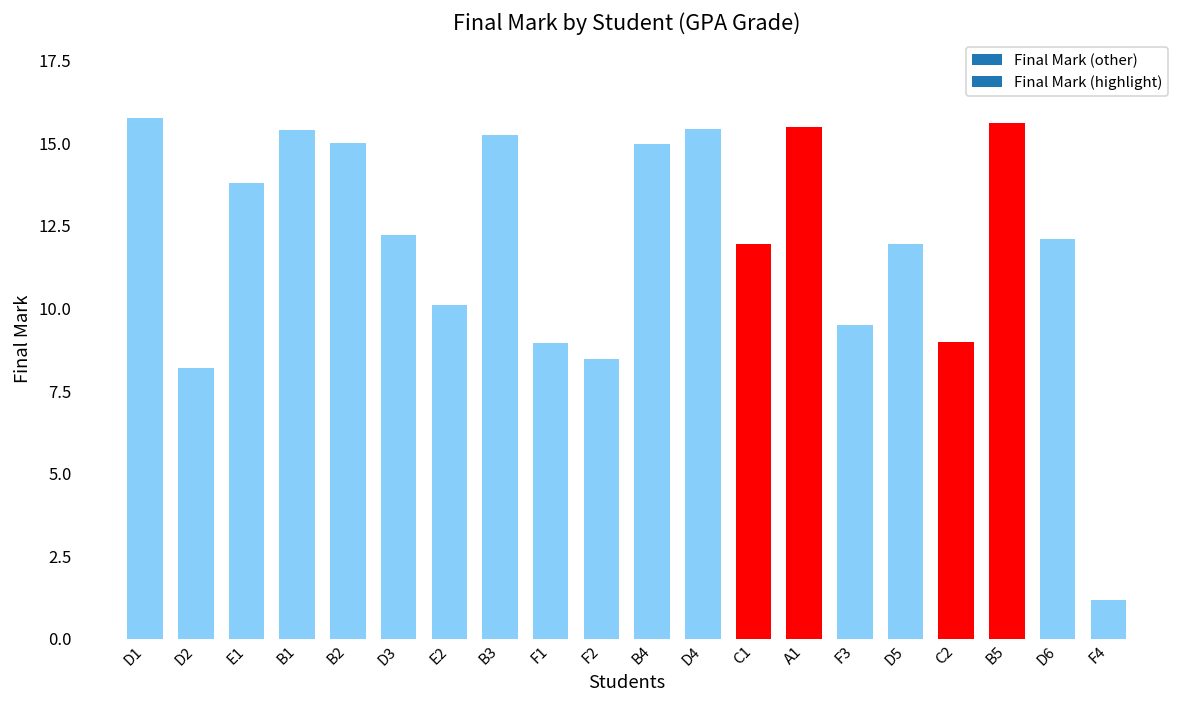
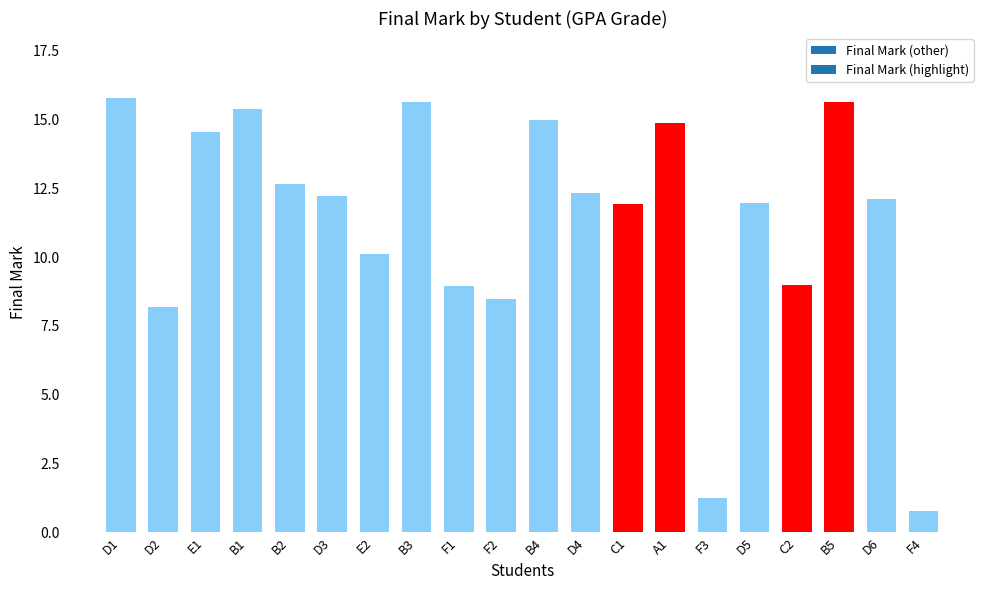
  {
    "D1": 15.8,
    "D2": 8.2,
-   "E1": 13.8,
+   "E1": 14.5,
    "B1": 15.4,
-   "B2": 15.0,
+   "B2": 12.7,
    "D3": 12.2,
    "E2": 10.1,
-   "B3": 15.3,
+   "B3": 15.6,
    "F1": 9.0,
    "F2": 8.5,
    "B4": 15.0,
-   "D4": 15.4,
+   "D4": 12.3,
    "C1": 11.9,
-   "A1": 15.5,
-   "F3": 9.5,
+   "A1": 14.9,
+   "F3": 1.2,
    "D5": 12.0,
    "C2": 9.0,
    "B5": 15.6,
    "D6": 12.1,
-   "F4": 1.2
+   "F4": 0.8
  }
